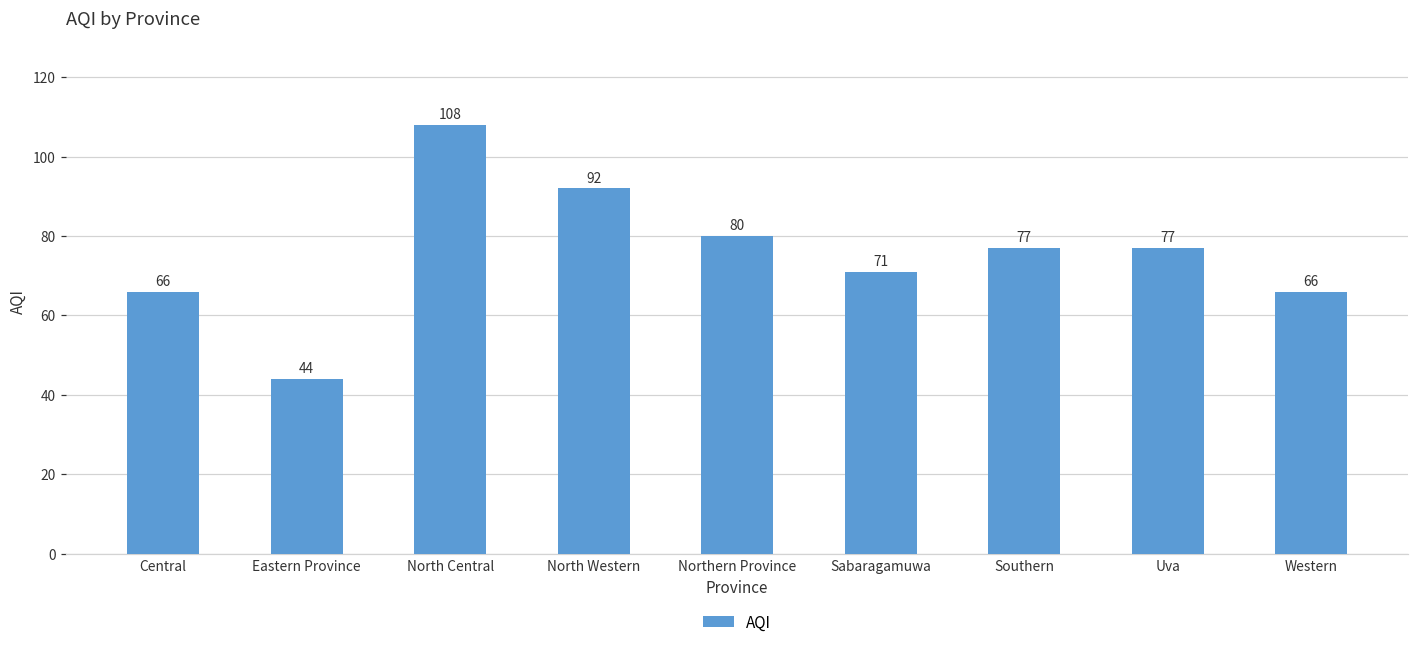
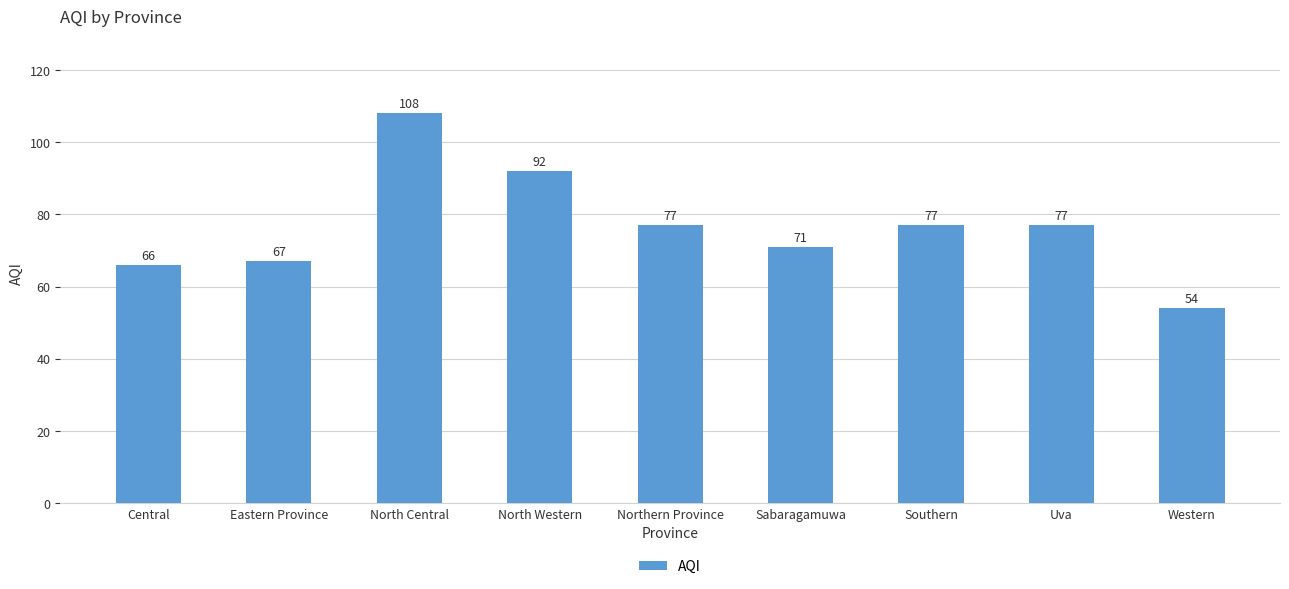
  {
    "Central": 66,
-   "Eastern Province": 44,
+   "Eastern Province": 67,
    "North Central": 108,
    "North Western": 92,
-   "Northern Province": 80,
+   "Northern Province": 77,
    "Sabaragamuwa": 71,
    "Southern": 77,
    "Uva": 77,
-   "Western": 66
+   "Western": 54
  }
